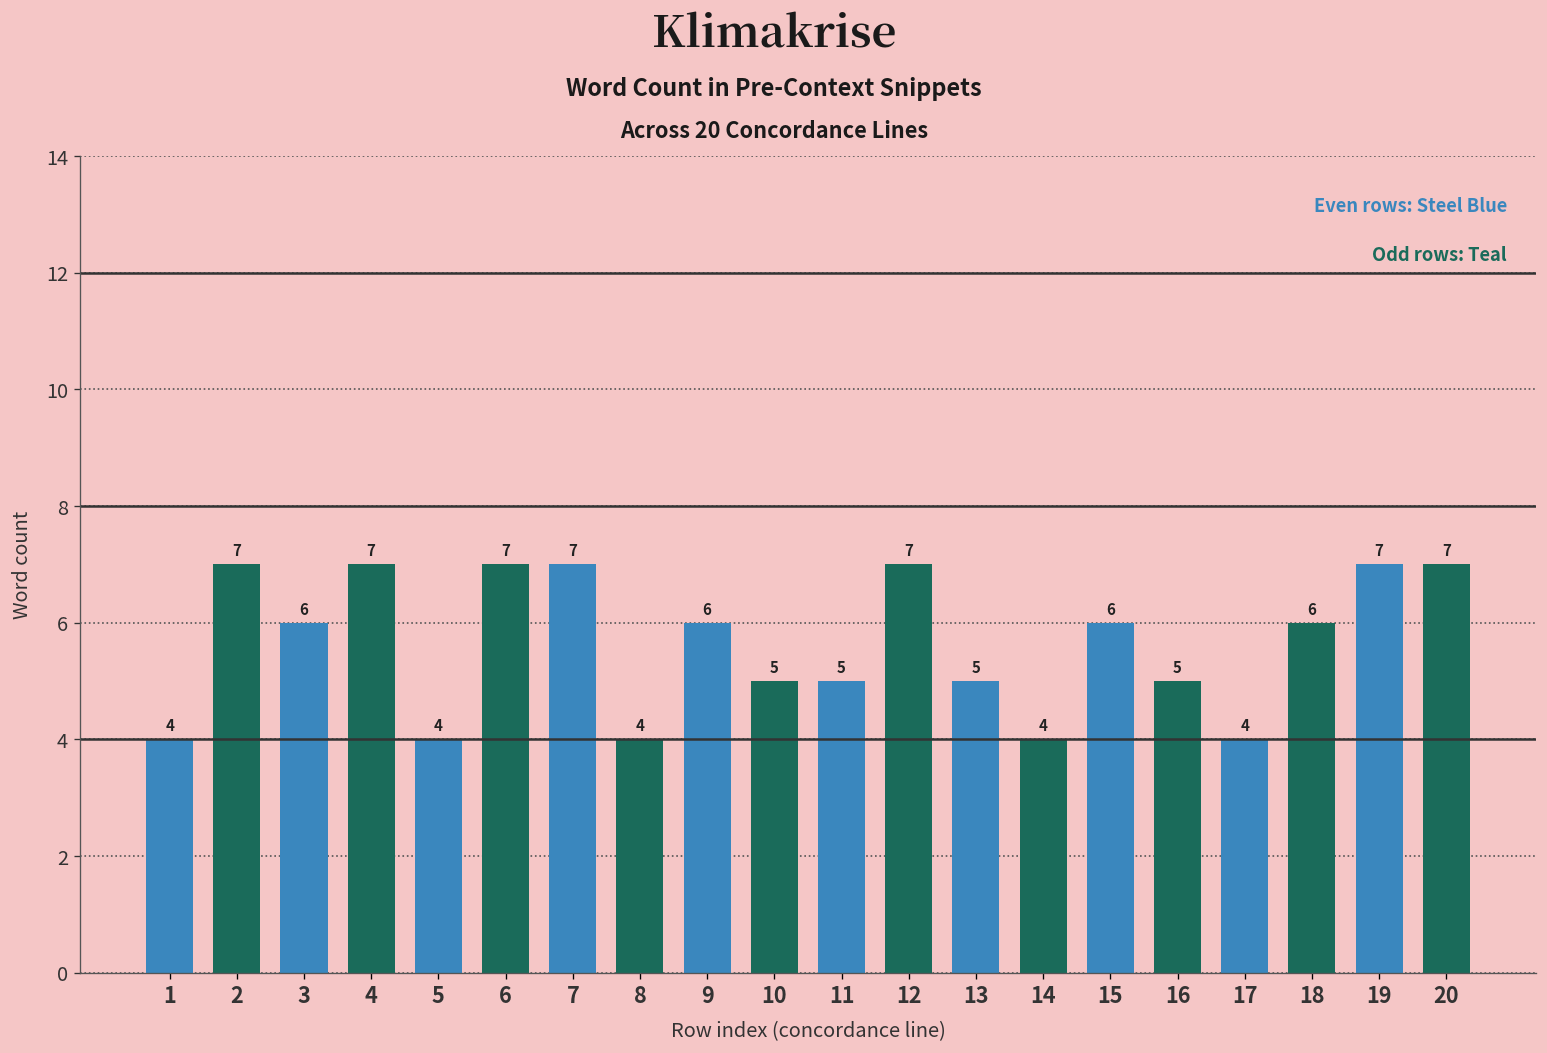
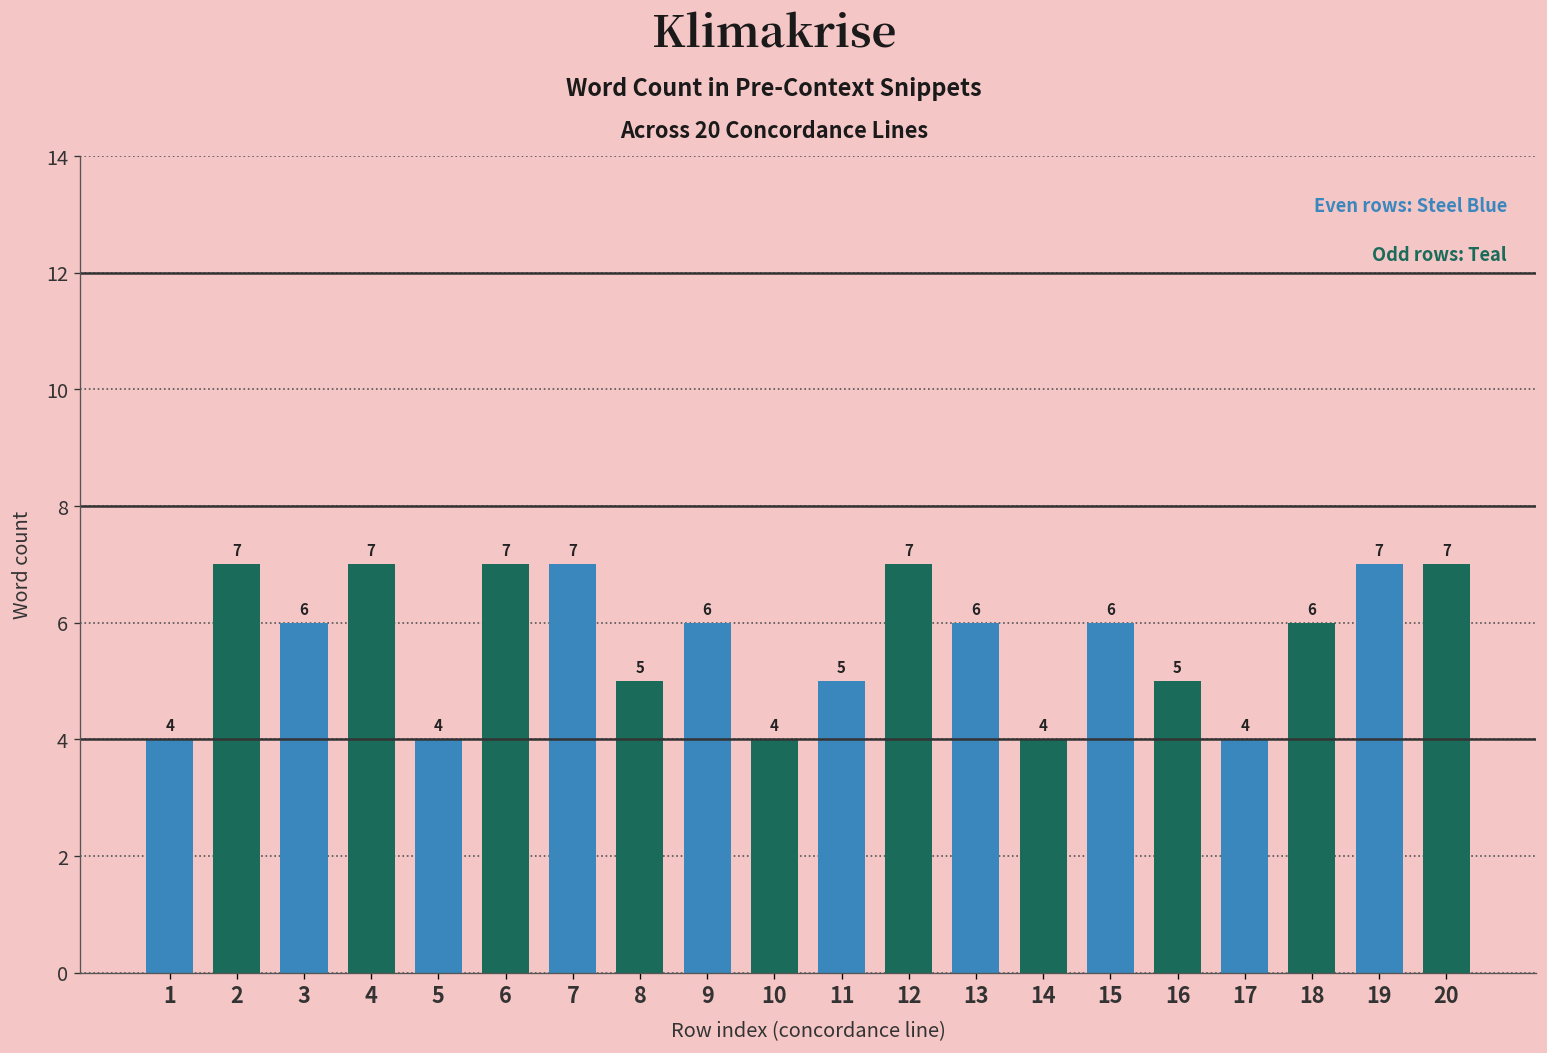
  {
    "1": 4,
    "2": 7,
    "3": 6,
    "4": 7,
    "5": 4,
    "6": 7,
    "7": 7,
-   "8": 4,
+   "8": 5,
    "9": 6,
-   "10": 5,
+   "10": 4,
    "11": 5,
    "12": 7,
-   "13": 5,
+   "13": 6,
    "14": 4,
    "15": 6,
    "16": 5,
    "17": 4,
    "18": 6,
    "19": 7,
    "20": 7
  }
